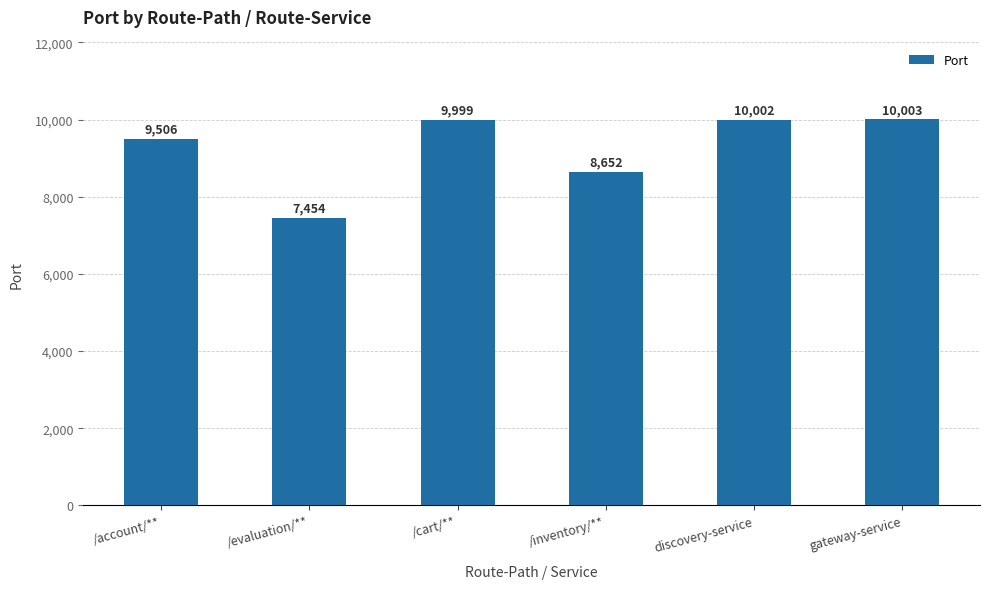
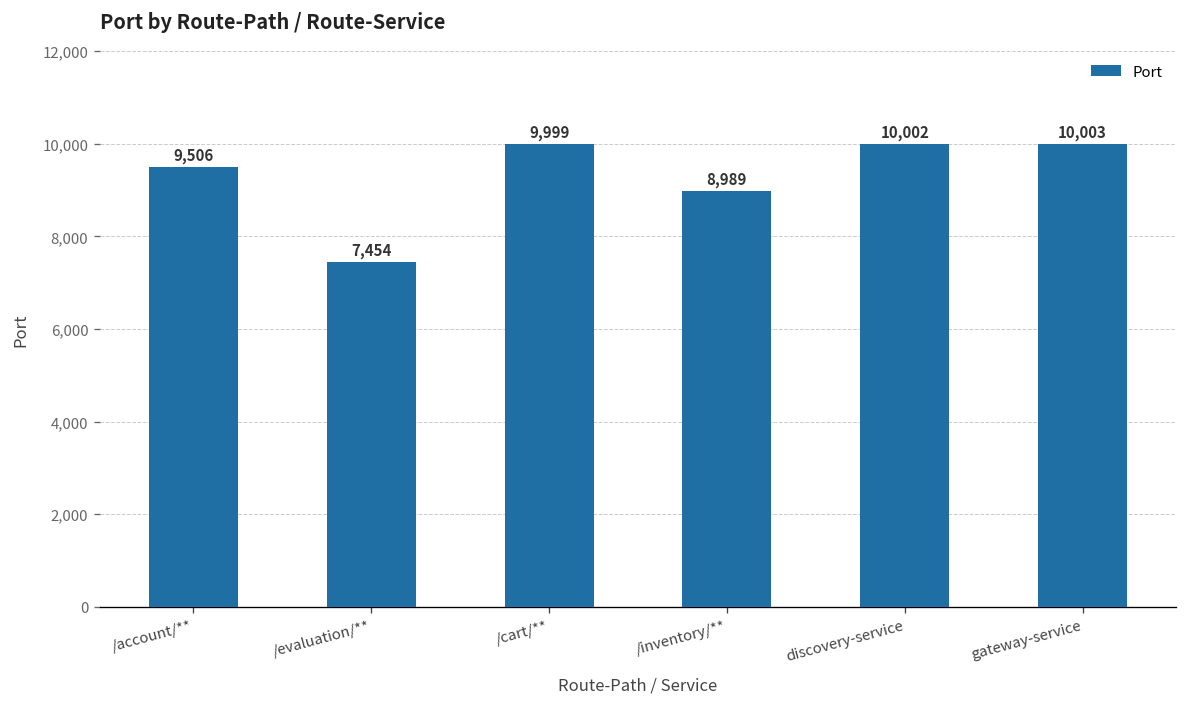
  {
    "/account/**": "9,506",
    "/evaluation/**": "7,454",
    "/cart/**": "9,999",
-   "/inventory/**": "8,652",
+   "/inventory/**": "8,989",
    "discovery-service": "10,002",
    "gateway-service": "10,003"
  }
